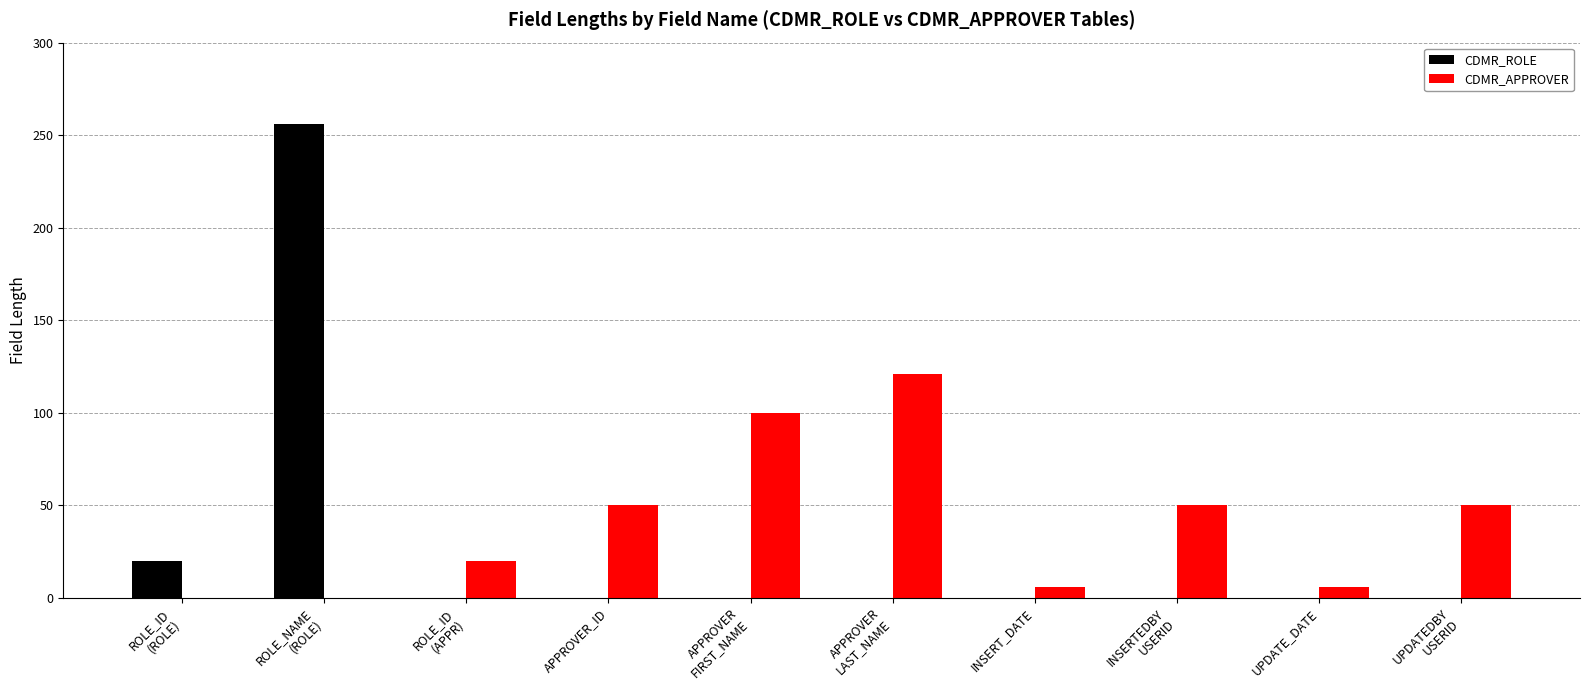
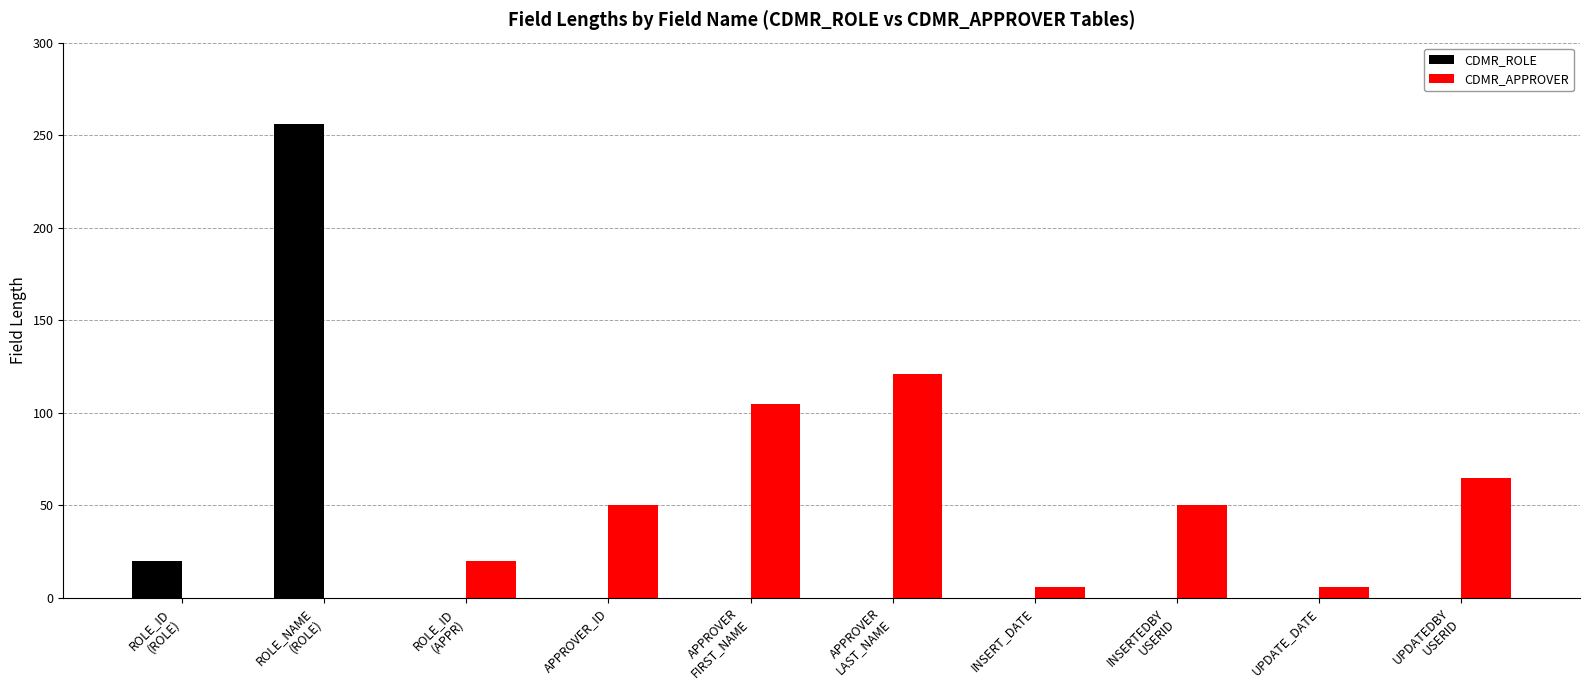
  {
    "CDMR_ROLE": {
      "ROLE_ID (ROLE)": 20,
      "ROLE_NAME (ROLE)": 256,
      "ROLE_ID (APPR)": 0,
      "APPROVER_ID": 0,
      "APPROVER FIRST_NAME": 0,
      "APPROVER LAST_NAME": 0,
      "INSERT_DATE": 0,
      "INSERTEDBY USERID": 0,
      "UPDATE_DATE": 0,
      "UPDATEDBY USERID": 0
    },
    "CDMR_APPROVER": {
      "ROLE_ID (ROLE)": 0,
      "ROLE_NAME (ROLE)": 0,
      "ROLE_ID (APPR)": 20,
      "APPROVER_ID": 50,
-     "APPROVER FIRST_NAME": 100,
+     "APPROVER FIRST_NAME": 105,
      "APPROVER LAST_NAME": 121,
      "INSERT_DATE": 6,
      "INSERTEDBY USERID": 50,
      "UPDATE_DATE": 6,
-     "UPDATEDBY USERID": 50
+     "UPDATEDBY USERID": 65
    }
  }
